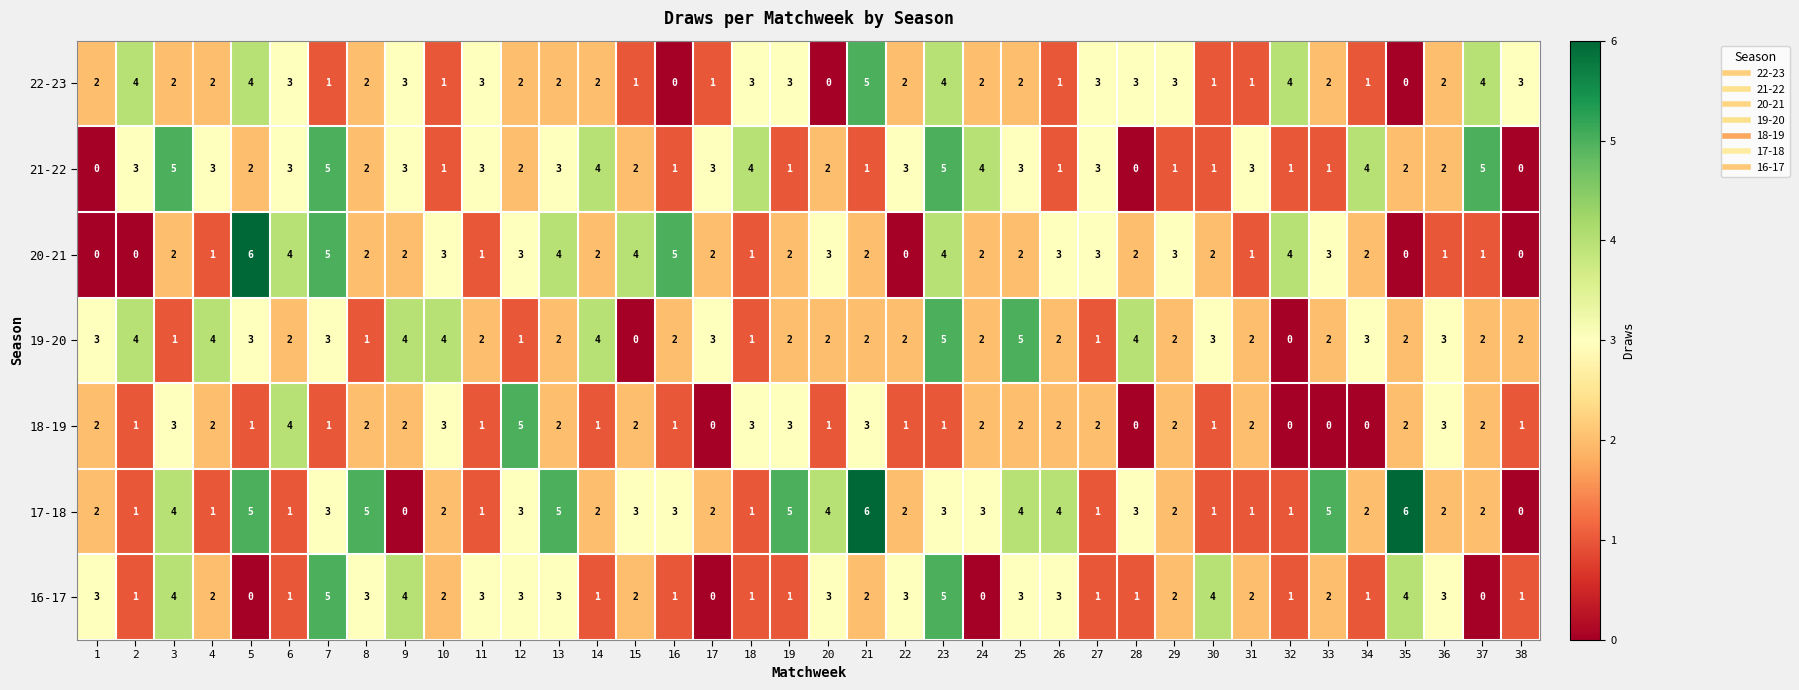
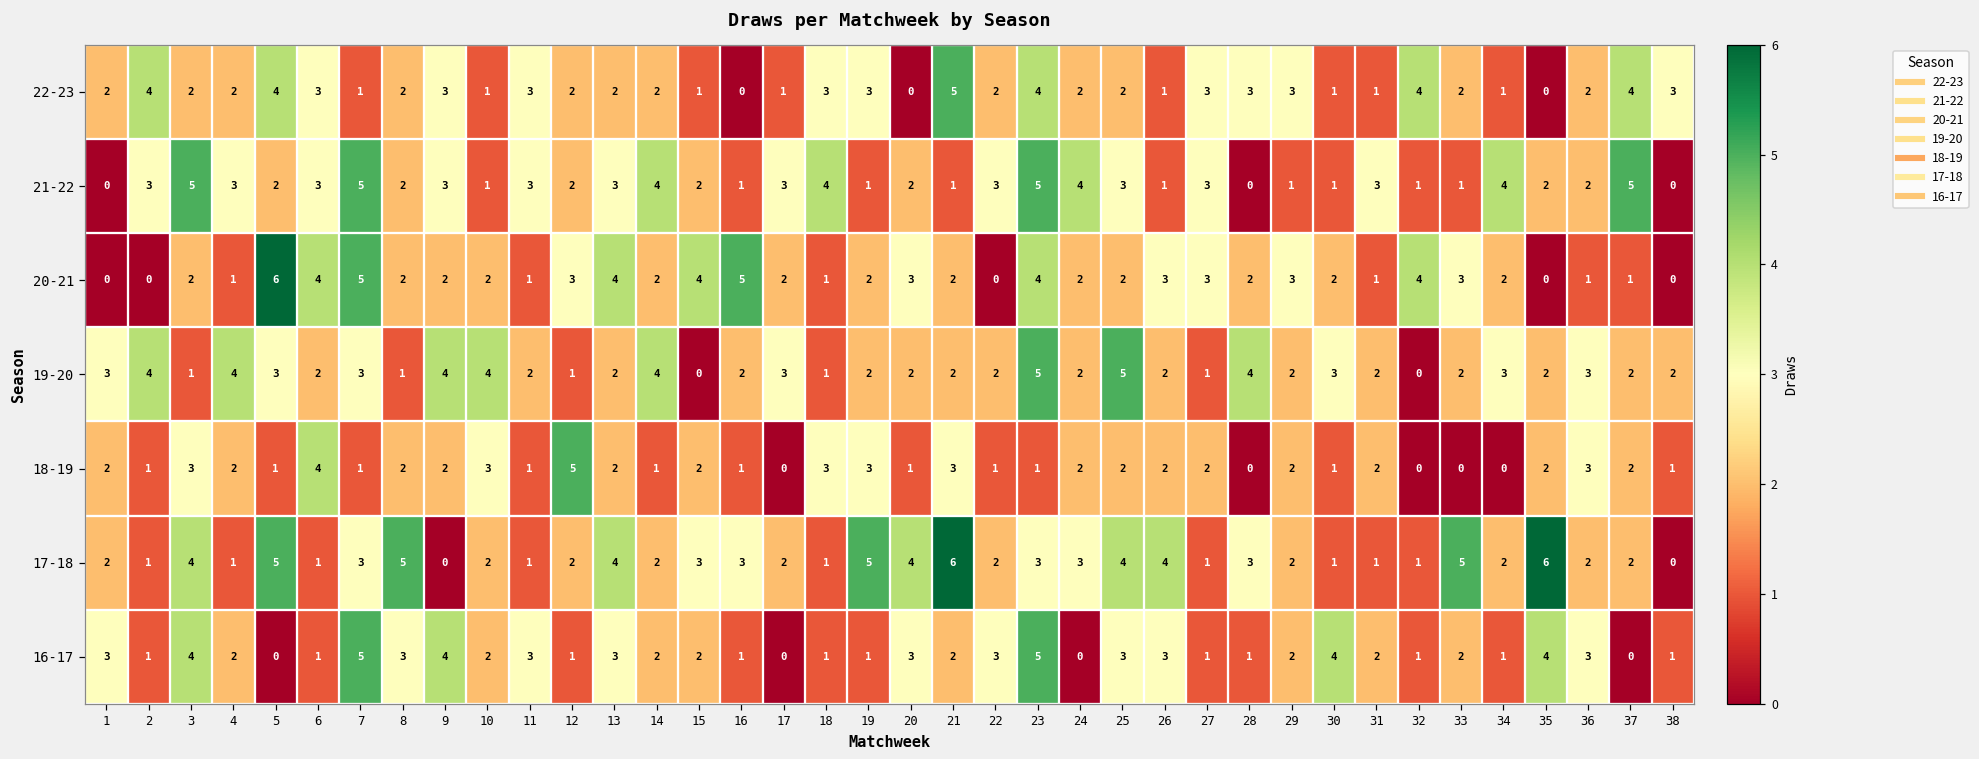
  {
    "20-21": {
      "1": 0,
      "2": 0,
      "3": 2,
      "4": 1,
      "5": 6,
      "6": 4,
      "7": 5,
      "8": 2,
      "9": 2,
-     "10": 3,
+     "10": 2,
      "11": 1,
      "12": 3,
      "13": 4,
      "14": 2,
      "15": 4,
      "16": 5,
      "17": 2,
      "18": 1,
      "19": 2,
      "20": 3,
      "21": 2,
      "22": 0,
      "23": 4,
      "24": 2,
      "25": 2,
      "26": 3,
      "27": 3,
      "28": 2,
      "29": 3,
      "30": 2,
      "31": 1,
      "32": 4,
      "33": 3,
      "34": 2,
      "35": 0,
      "36": 1,
      "37": 1,
      "38": 0
    },
    "17-18": {
      "1": 2,
      "2": 1,
      "3": 4,
      "4": 1,
      "5": 5,
      "6": 1,
      "7": 3,
      "8": 5,
      "9": 0,
      "10": 2,
      "11": 1,
-     "12": 3,
-     "13": 5,
+     "12": 2,
+     "13": 4,
      "14": 2,
      "15": 3,
      "16": 3,
      "17": 2,
      "18": 1,
      "19": 5,
      "20": 4,
      "21": 6,
      "22": 2,
      "23": 3,
      "24": 3,
      "25": 4,
      "26": 4,
      "27": 1,
      "28": 3,
      "29": 2,
      "30": 1,
      "31": 1,
      "32": 1,
      "33": 5,
      "34": 2,
      "35": 6,
      "36": 2,
      "37": 2,
      "38": 0
    },
    "16-17": {
      "1": 3,
      "2": 1,
      "3": 4,
      "4": 2,
      "5": 0,
      "6": 1,
      "7": 5,
      "8": 3,
      "9": 4,
      "10": 2,
      "11": 3,
-     "12": 3,
+     "12": 1,
      "13": 3,
-     "14": 1,
+     "14": 2,
      "15": 2,
      "16": 1,
      "17": 0,
      "18": 1,
      "19": 1,
      "20": 3,
      "21": 2,
      "22": 3,
      "23": 5,
      "24": 0,
      "25": 3,
      "26": 3,
      "27": 1,
      "28": 1,
      "29": 2,
      "30": 4,
      "31": 2,
      "32": 1,
      "33": 2,
      "34": 1,
      "35": 4,
      "36": 3,
      "37": 0,
      "38": 1
    }
  }
